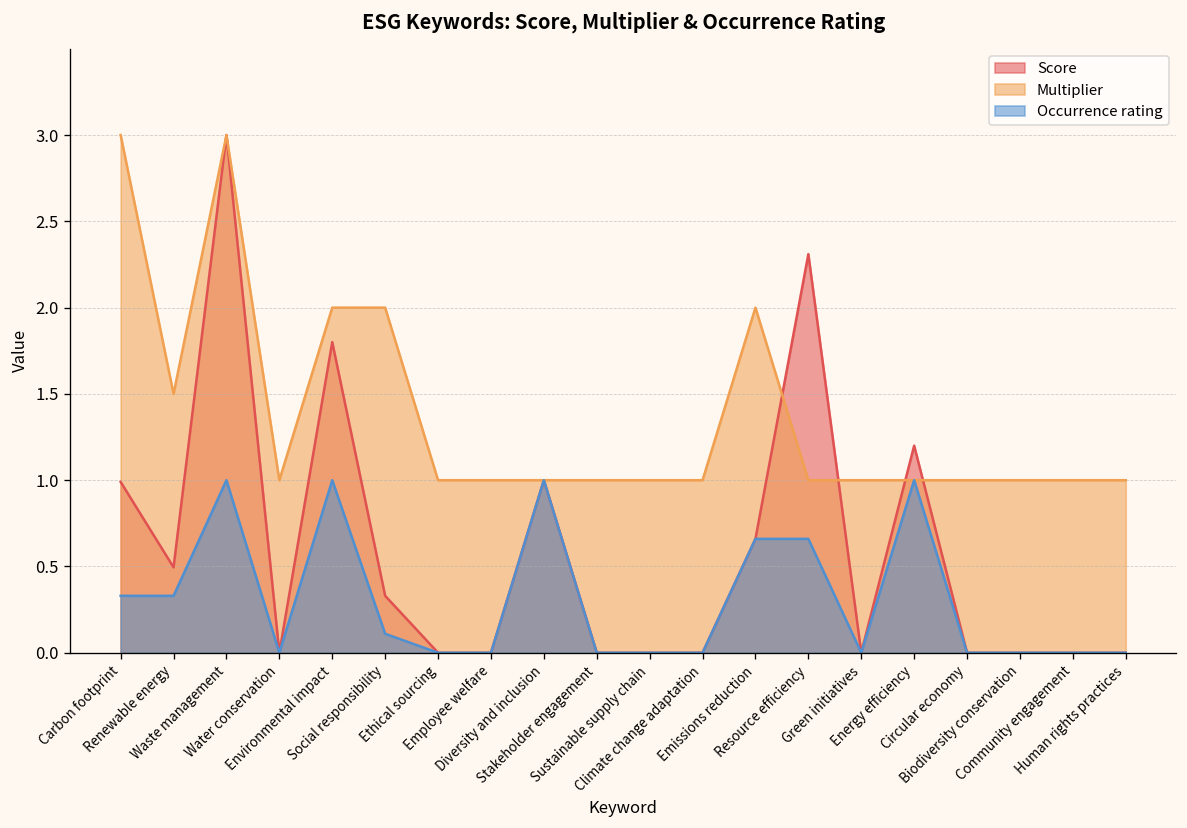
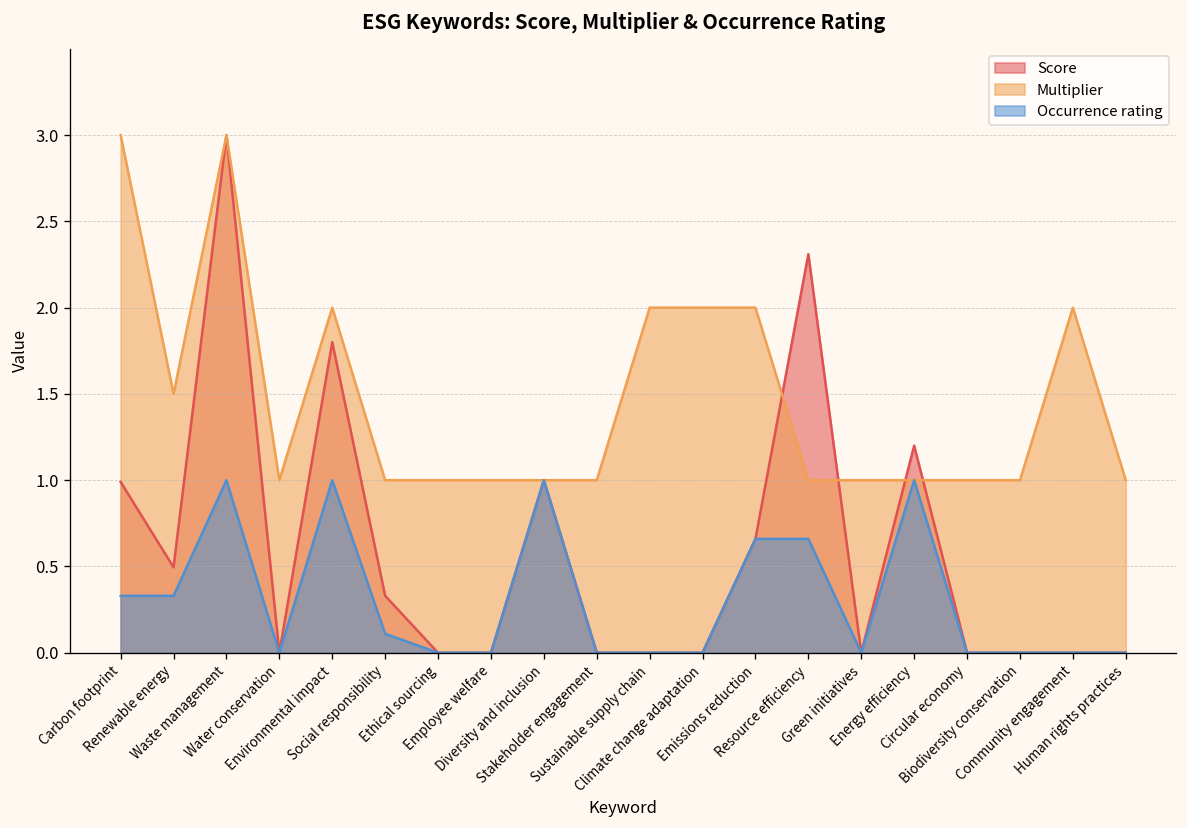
  {
    "Score": {
      "Carbon footprint": 1,
      "Renewable energy": 0.50,
      "Environmental impact": 1.80,
      "Social responsibility": 0.33,
      "Resource efficiency": 2.31,
      "Energy efficiency": 1.20
    },
    "Multiplier": {
      "Carbon footprint": 3,
      "Renewable energy": 1.50,
      "Water conservation": 1,
      "Environmental impact": 2,
-     "Social responsibility": 2,
+     "Social responsibility": 1,
      "Ethical sourcing": 1,
      "Employee welfare": 1,
      "Stakeholder engagement": 1,
-     "Sustainable supply chain": 1,
-     "Climate change adaptation": 1,
+     "Sustainable supply chain": 2,
+     "Climate change adaptation": 2,
      "Emissions reduction": 2,
      "Resource efficiency": 1,
      "Green initiatives": 1,
      "Circular economy": 1,
      "Biodiversity conservation": 1,
-     "Community engagement": 1,
+     "Community engagement": 2,
      "Human rights practices": 1
    },
    "Occurrence rating": {
      "Carbon footprint": 0.33,
      "Renewable energy": 0.33,
      "Waste management": 1,
      "Environmental impact": 1,
      "Social responsibility": 0.11,
      "Resource efficiency": 0.66
    }
  }
